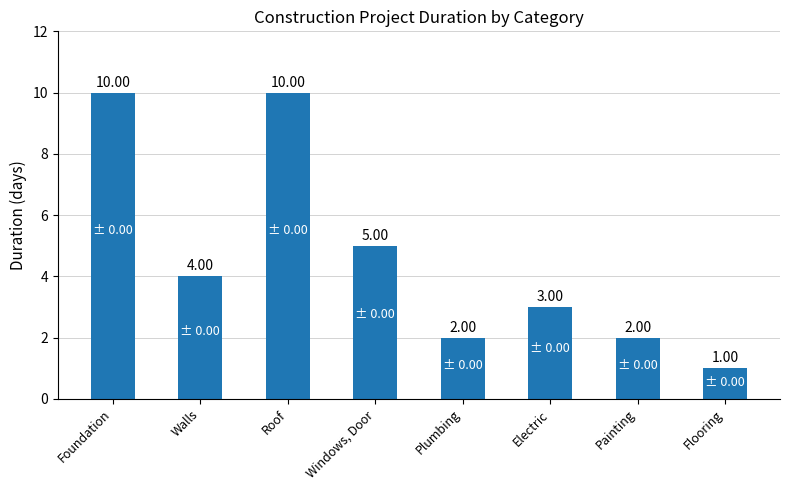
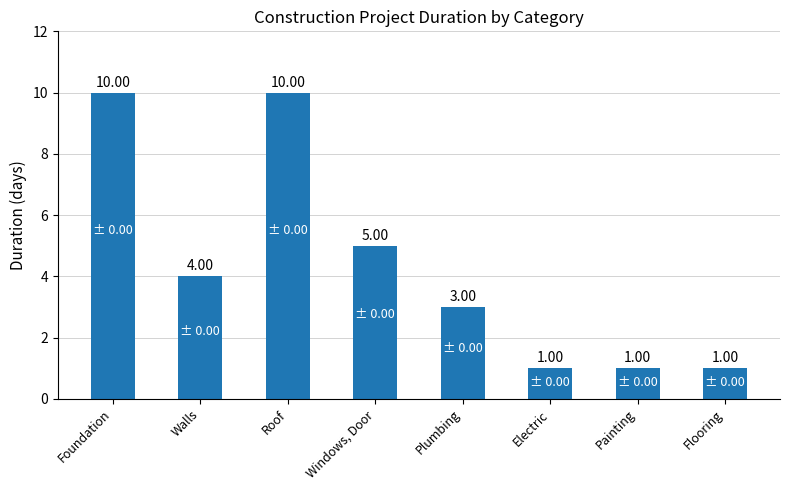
  {
    "Foundation": 10.00,
    "Walls": 4.00,
    "Roof": 10.00,
    "Windows, Door": 5.00,
-   "Plumbing": 2.00,
-   "Electric": 3.00,
-   "Painting": 2.00,
+   "Plumbing": 3.00,
+   "Electric": 1.00,
+   "Painting": 1.00,
    "Flooring": 1.00
  }
